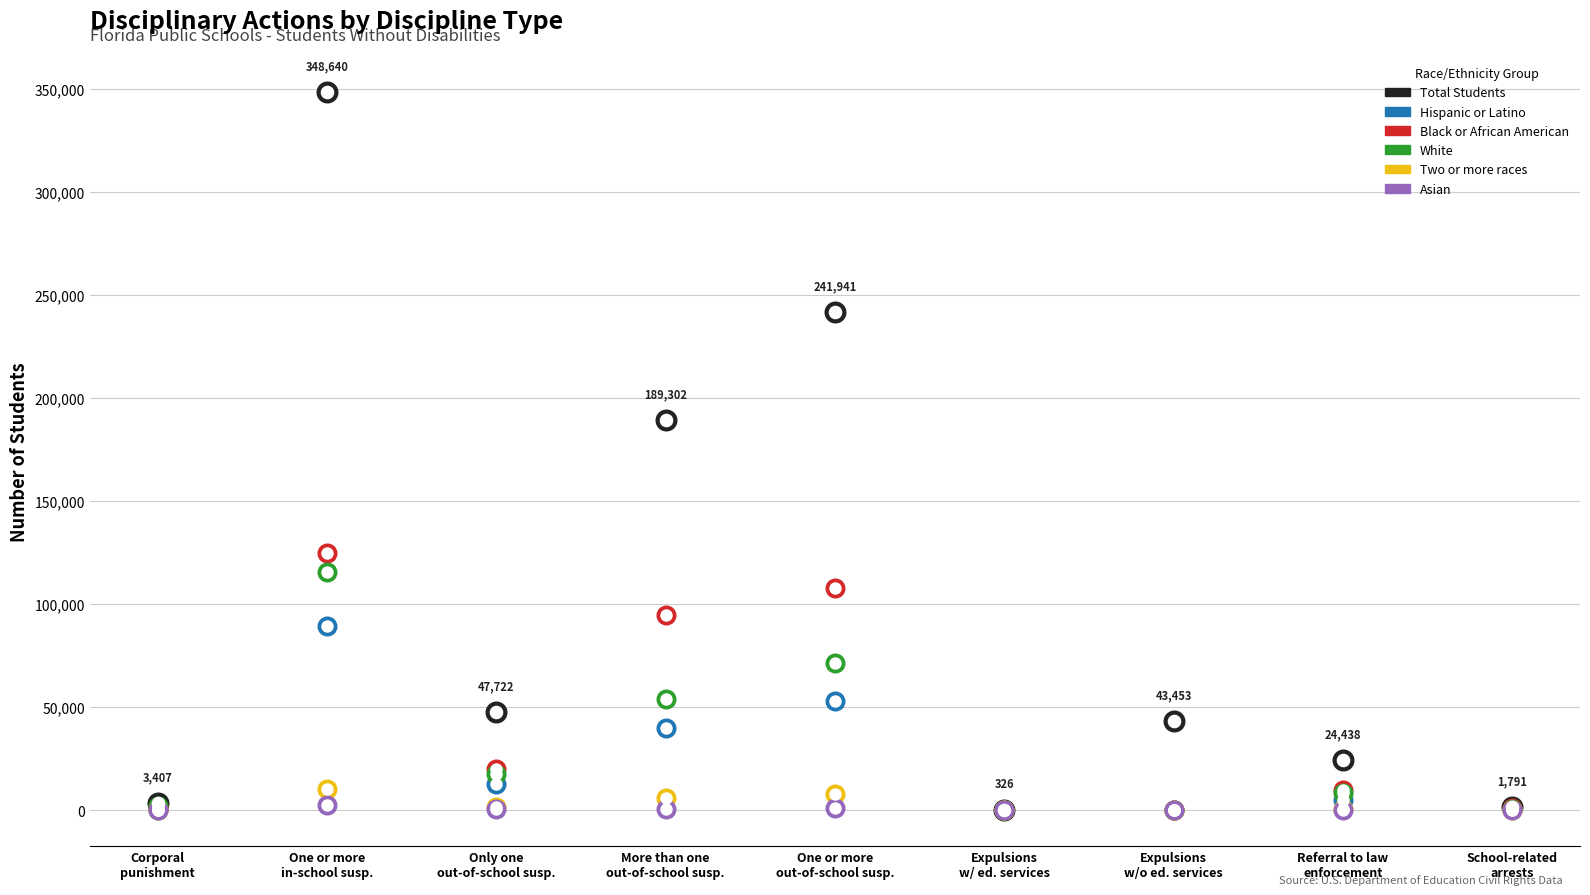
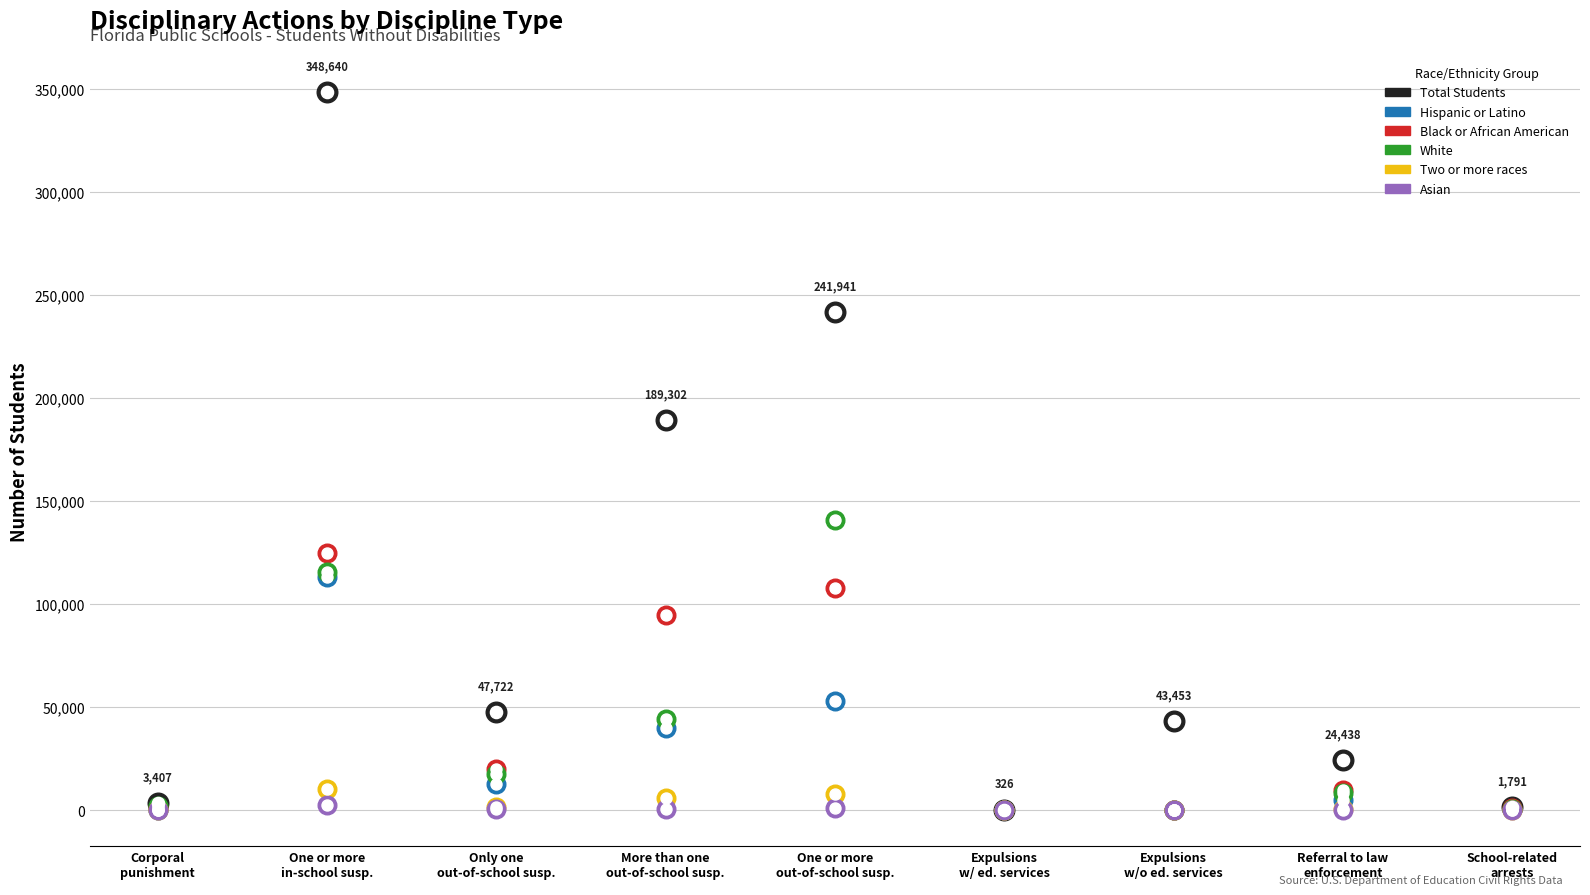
  {
    "Hispanic or Latino": {
-     "One or more in-school susp.": "89,000"
+     "One or more in-school susp.": "113,000"
    },
    "White": {
-     "More than one out-of-school susp.": "54,000",
-     "One or more out-of-school susp.": "72,000"
+     "More than one out-of-school susp.": "44,000",
+     "One or more out-of-school susp.": "141,000"
    }
  }
